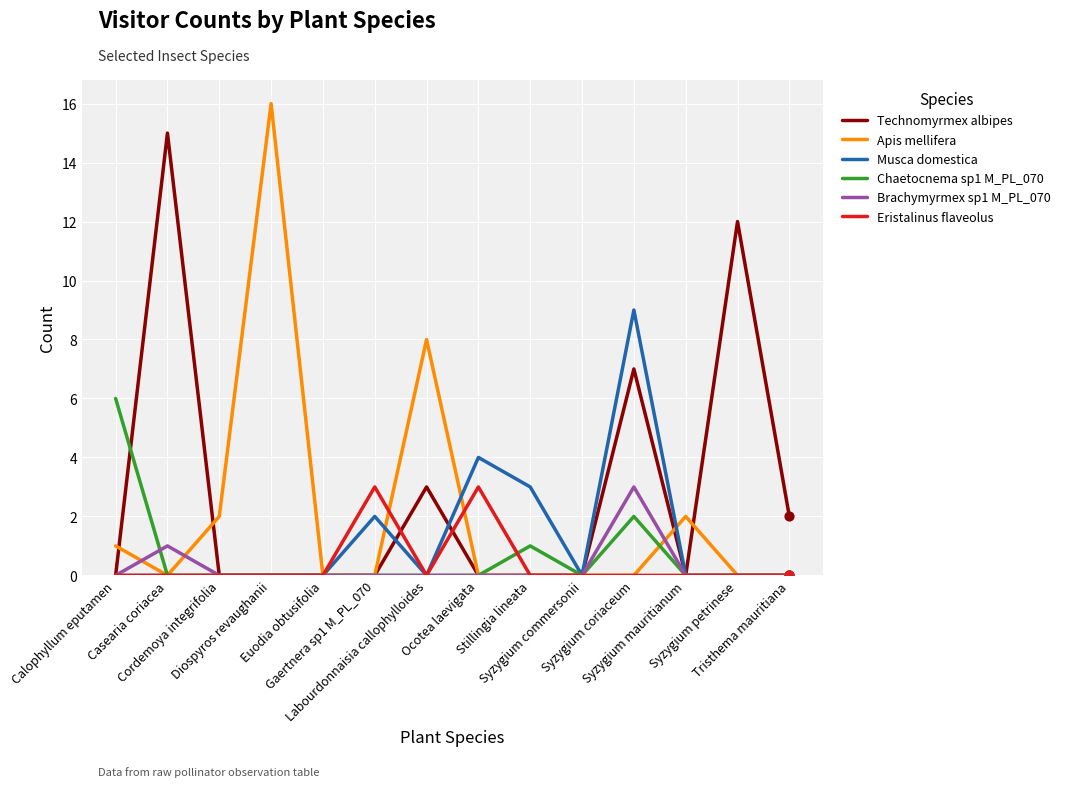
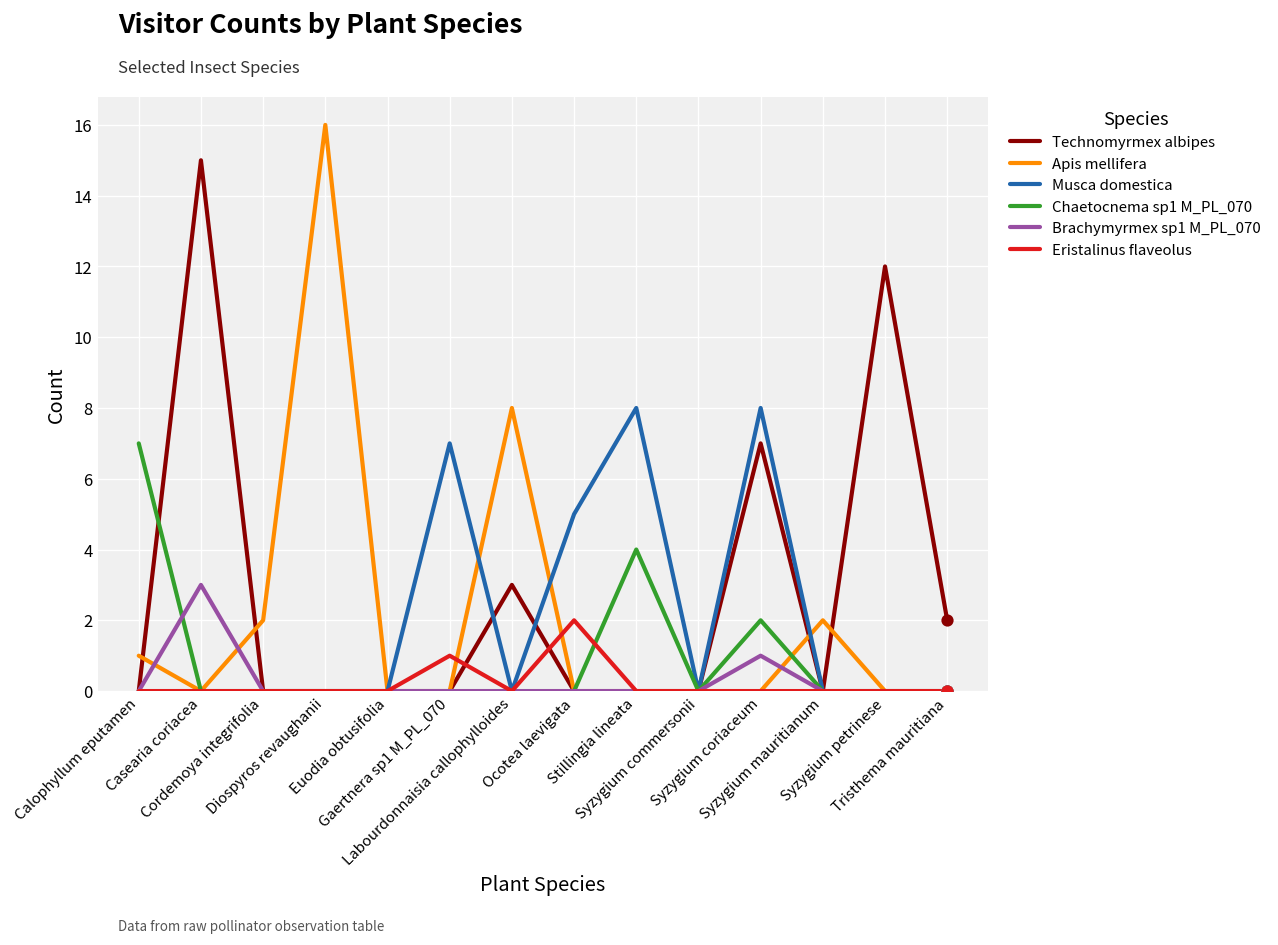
  {
    "Musca domestica": {
-     "Gaertnera sp1 M_PL_070": 2,
-     "Ocotea laevigata": 4,
-     "Stillingia lineata": 3,
-     "Syzygium coriaceum": 9
+     "Gaertnera sp1 M_PL_070": 7,
+     "Ocotea laevigata": 5,
+     "Stillingia lineata": 8,
+     "Syzygium coriaceum": 8
    },
    "Chaetocnema sp1 M_PL_070": {
-     "Calophyllum eputamen": 6,
-     "Stillingia lineata": 1,
+     "Calophyllum eputamen": 7,
+     "Stillingia lineata": 4,
      "Syzygium coriaceum": 2
    },
    "Brachymyrmex sp1 M_PL_070": {
-     "Casearia coriacea": 1,
-     "Syzygium coriaceum": 3
+     "Casearia coriacea": 3,
+     "Syzygium coriaceum": 1
    },
    "Eristalinus flaveolus": {
-     "Gaertnera sp1 M_PL_070": 3,
-     "Ocotea laevigata": 3
+     "Gaertnera sp1 M_PL_070": 1,
+     "Ocotea laevigata": 2
    }
  }
